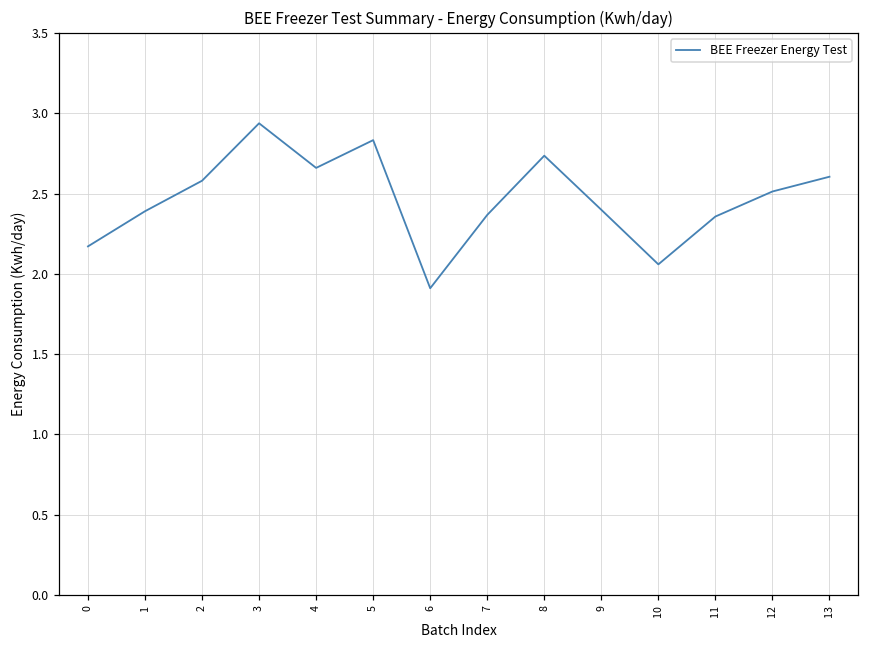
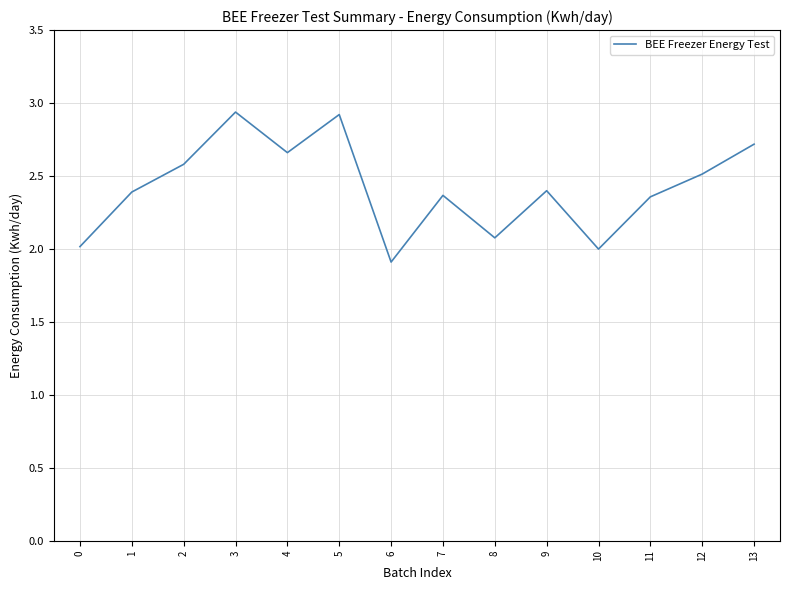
  {
-   "0": 2.17,
+   "0": 2.02,
    "1": 2.39,
    "2": 2.58,
    "3": 2.94,
    "4": 2.66,
-   "5": 2.83,
+   "5": 2.92,
    "6": 1.91,
    "7": 2.37,
-   "8": 2.74,
+   "8": 2.08,
    "9": 2.40,
-   "10": 2.06,
+   "10": 2.00,
    "11": 2.36,
    "12": 2.51,
-   "13": 2.61
+   "13": 2.72
  }
